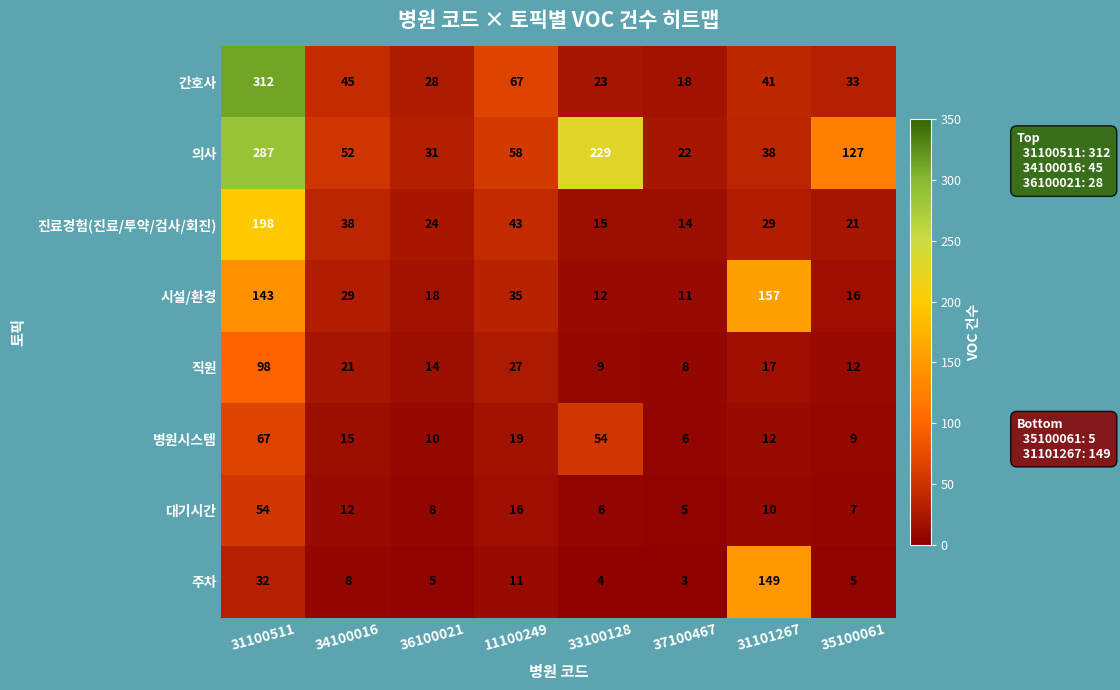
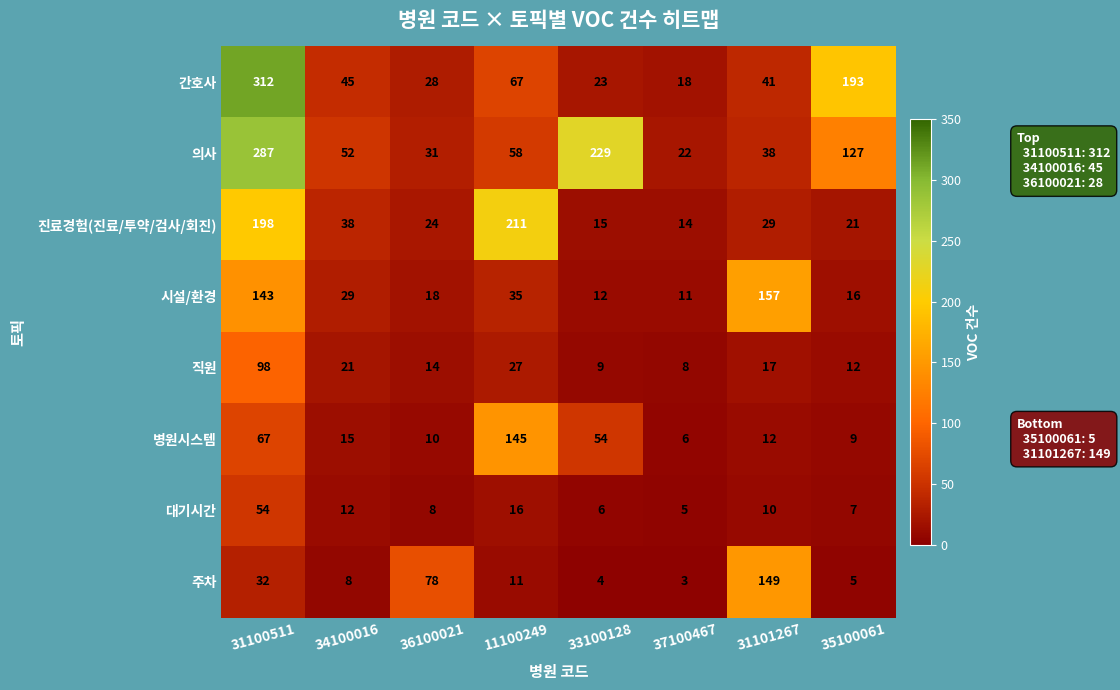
  {
    "간호사": {
      "31100511": 312,
      "34100016": 45,
      "36100021": 28,
      "11100249": 67,
      "33100128": 23,
      "37100467": 18,
      "31101267": 41,
-     "35100061": 33
+     "35100061": 193
    },
    "의사": {
      "31100511": 287,
      "34100016": 52,
      "36100021": 31,
      "11100249": 58,
      "33100128": 229,
      "37100467": 22,
      "31101267": 38,
      "35100061": 127
    },
    "진료경험(진료/투약/검사/회진)": {
      "31100511": 198,
      "34100016": 38,
      "36100021": 24,
-     "11100249": 43,
+     "11100249": 211,
      "33100128": 15,
      "37100467": 14,
      "31101267": 29,
      "35100061": 21
    },
    "시설/환경": {
      "31100511": 143,
      "34100016": 29,
      "36100021": 18,
      "11100249": 35,
      "33100128": 12,
      "37100467": 11,
      "31101267": 157,
      "35100061": 16
    },
    "직원": {
      "31100511": 98,
      "34100016": 21,
      "36100021": 14,
      "11100249": 27,
      "33100128": 9,
      "37100467": 8,
      "31101267": 17,
      "35100061": 12
    },
    "병원시스템": {
      "31100511": 67,
      "34100016": 15,
      "36100021": 10,
-     "11100249": 19,
+     "11100249": 145,
      "33100128": 54,
      "37100467": 6,
      "31101267": 12,
      "35100061": 9
    },
    "대기시간": {
      "31100511": 54,
      "34100016": 12,
      "36100021": 8,
      "11100249": 16,
      "33100128": 6,
      "37100467": 5,
      "31101267": 10,
      "35100061": 7
    },
    "주차": {
      "31100511": 32,
      "34100016": 8,
-     "36100021": 5,
+     "36100021": 78,
      "11100249": 11,
      "33100128": 4,
      "37100467": 3,
      "31101267": 149,
      "35100061": 5
    }
  }
